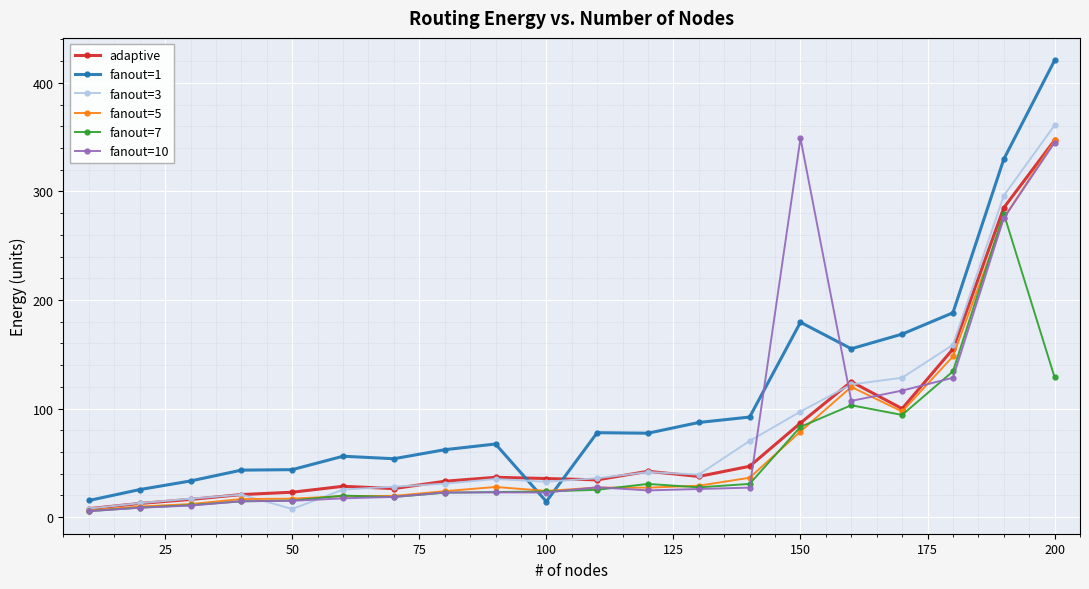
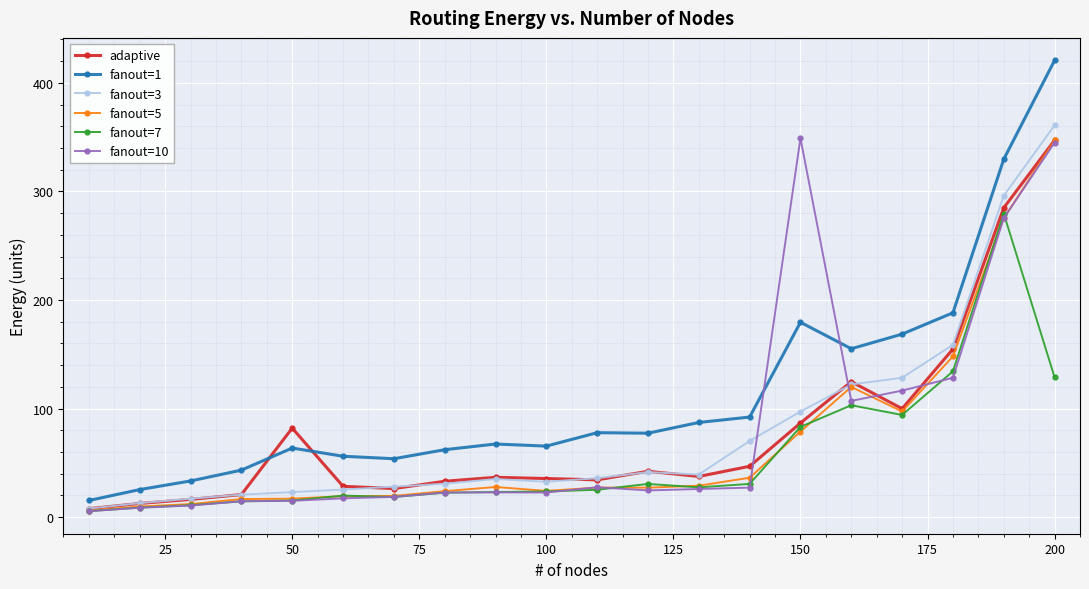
  {
    "adaptive": {
-     "50": 23,
+     "50": 82,
      "100": 36,
      "150": 87
    },
    "fanout=1": {
-     "50": 44,
-     "100": 14,
+     "50": 64,
+     "100": 65,
      "150": 179,
      "200": 421
    },
    "fanout=3": {
-     "50": 7,
+     "50": 23,
      "100": 33,
      "150": 97,
      "200": 361
    },
    "fanout=5": {
      "150": 79
    },
    "fanout=7": {
      "150": 83,
      "200": 129
    },
    "fanout=10": {
      "150": 349
    }
  }
